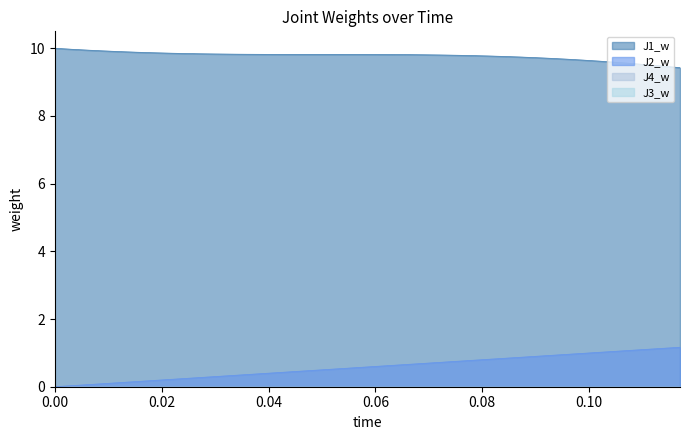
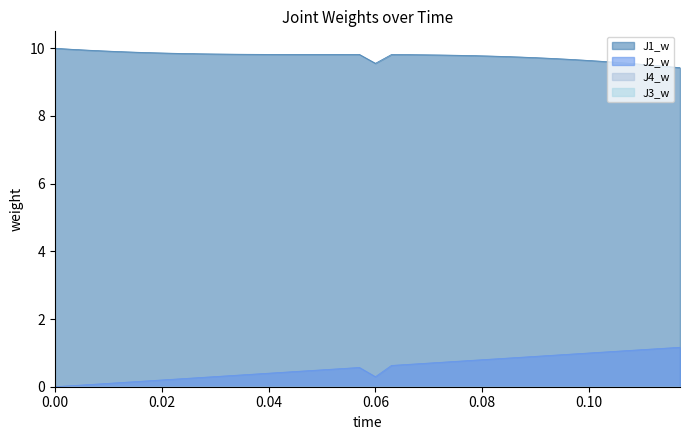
  {
    "J1_w": {
      "0.00": 10.0,
-     "0.06": 9.8
+     "0.06": 9.6
    },
    "J2_w": {
-     "0.06": 0.6
+     "0.06": 0.3
    },
    "J3_w": {
      "0.06": 0.0
    }
  }
